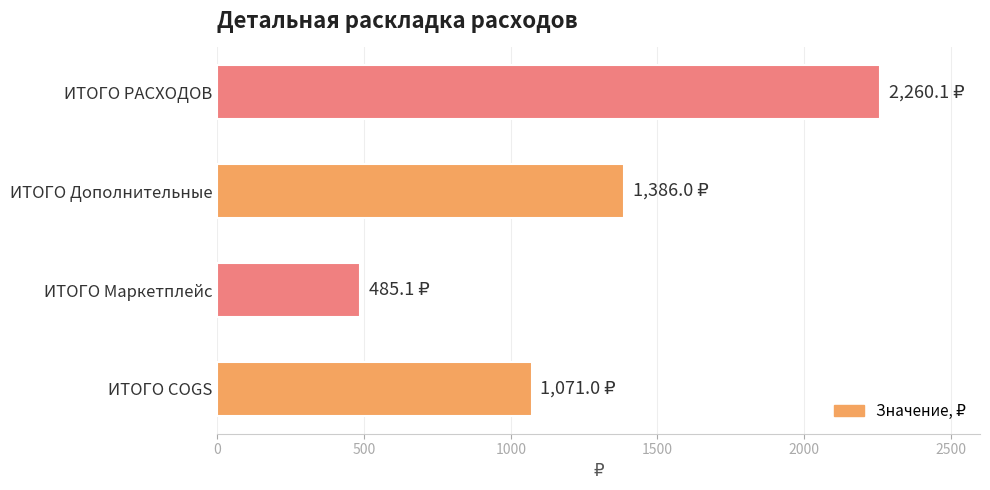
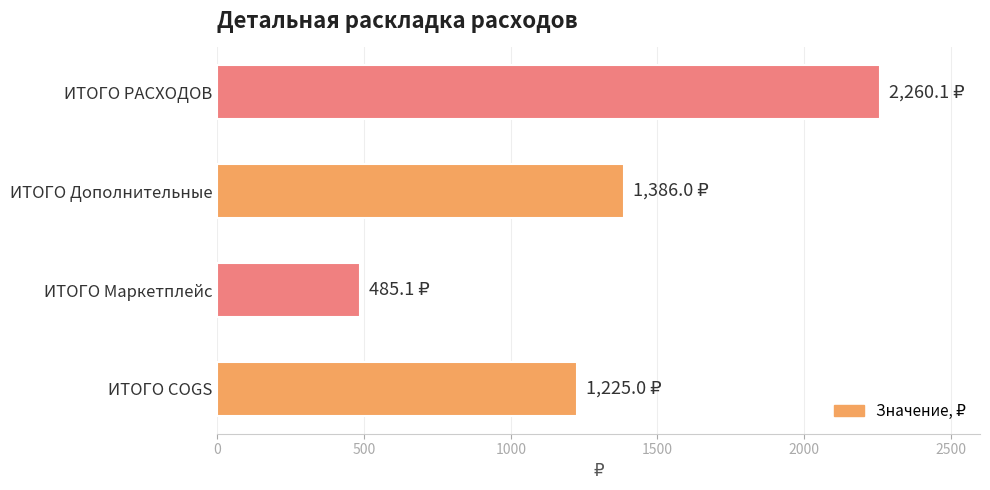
  {
    "ИТОГО РАСХОДОВ": "2,260.1",
    "ИТОГО Дополнительные": "1,386.0",
    "ИТОГО Маркетплейс": "485.1",
-   "ИТОГО COGS": "1,071.0"
+   "ИТОГО COGS": "1,225.0"
  }
